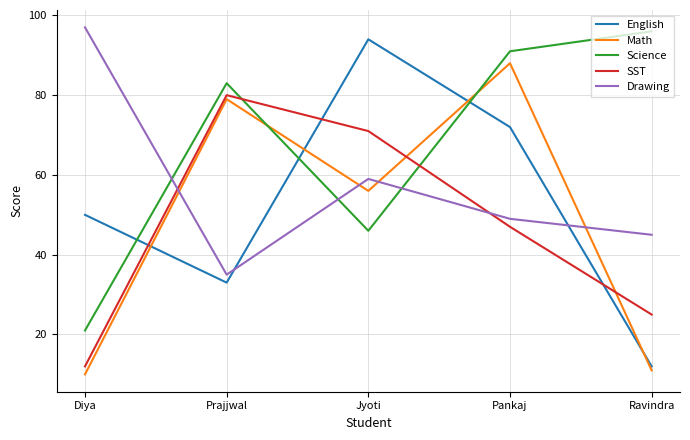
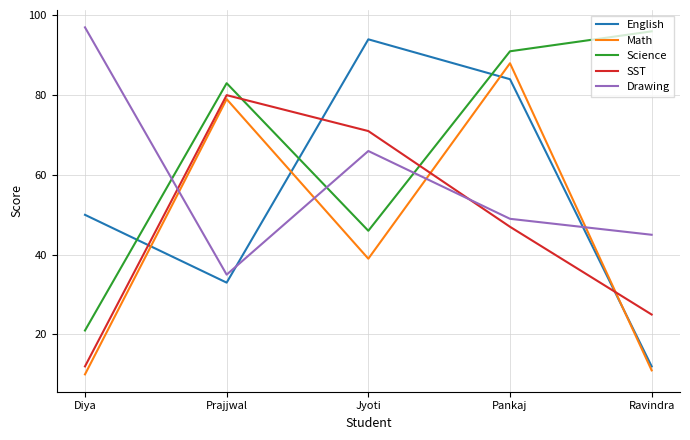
  {
    "English": {
      "Diya": 50,
      "Prajjwal": 33,
      "Jyoti": 94,
-     "Pankaj": 72,
+     "Pankaj": 84,
      "Ravindra": 12
    },
    "Math": {
      "Diya": 10,
      "Prajjwal": 79,
-     "Jyoti": 56,
+     "Jyoti": 39,
      "Pankaj": 88,
      "Ravindra": 11
    },
    "Science": {
      "Diya": 21,
      "Prajjwal": 83,
      "Jyoti": 46,
      "Pankaj": 91
    },
    "SST": {
      "Diya": 12,
      "Prajjwal": 80,
      "Jyoti": 71,
      "Pankaj": 47,
      "Ravindra": 25
    },
    "Drawing": {
      "Diya": 97,
      "Prajjwal": 35,
-     "Jyoti": 59,
+     "Jyoti": 66,
      "Pankaj": 49,
      "Ravindra": 45
    }
  }
